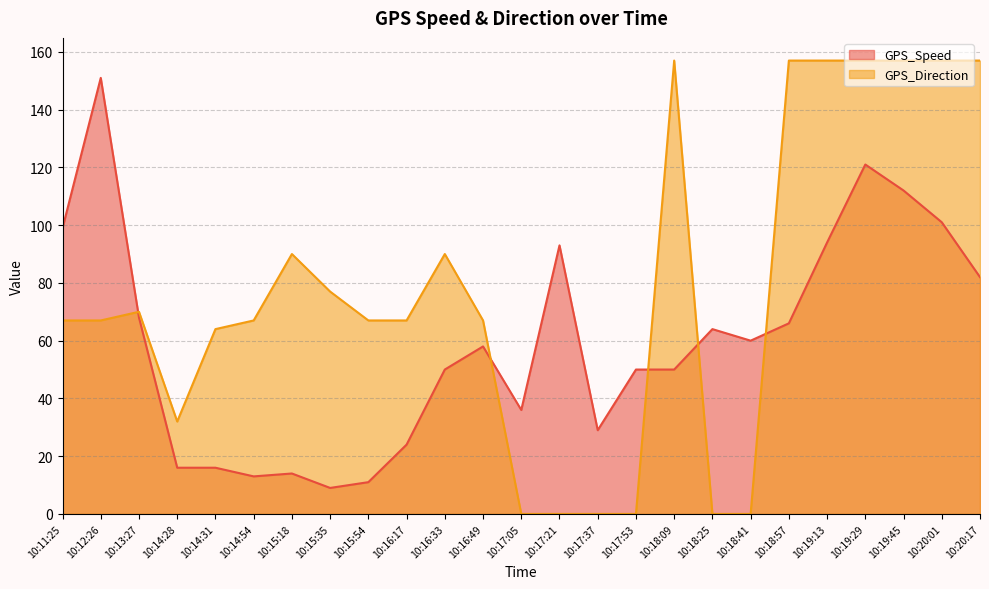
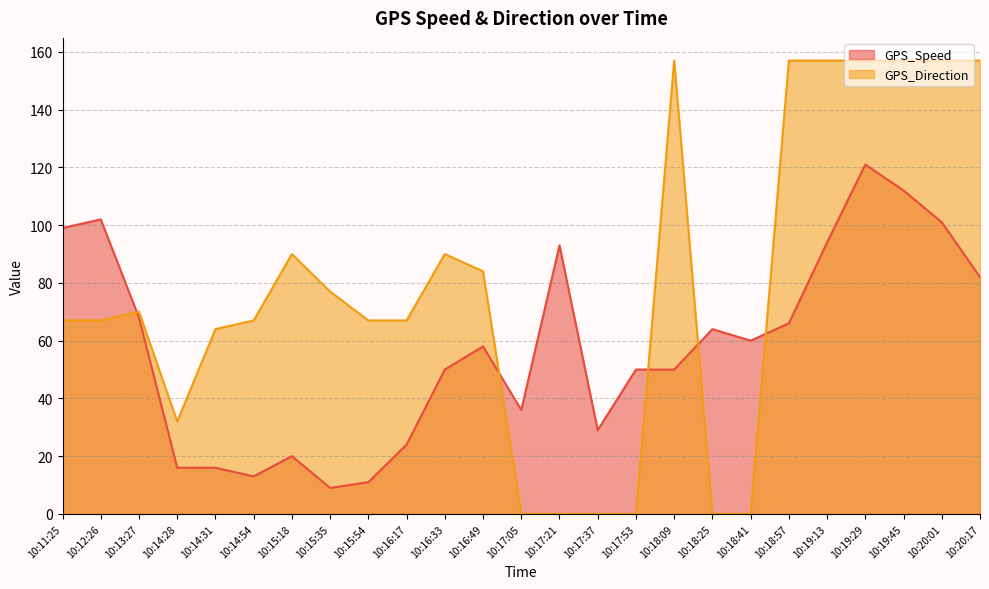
  {
    "GPS_Speed": {
      "10:11:25": 99,
-     "10:12:26": 151,
+     "10:12:26": 102,
      "10:13:27": 68,
      "10:14:28": 16,
      "10:14:31": 16,
      "10:14:54": 13,
-     "10:15:18": 14,
+     "10:15:18": 20,
      "10:15:35": 9,
      "10:15:54": 11,
      "10:16:17": 24,
      "10:16:33": 50,
      "10:16:49": 58,
      "10:17:05": 36,
      "10:17:21": 93,
      "10:17:37": 29,
      "10:17:53": 50,
      "10:18:09": 50,
      "10:18:25": 64,
      "10:18:41": 60,
      "10:18:57": 66,
      "10:19:13": 94,
      "10:19:29": 121,
      "10:19:45": 112,
      "10:20:01": 101,
      "10:20:17": 82
    },
    "GPS_Direction": {
      "10:11:25": 67,
      "10:12:26": 67,
      "10:13:27": 70,
      "10:14:28": 32,
      "10:14:31": 64,
      "10:14:54": 67,
      "10:15:18": 90,
      "10:15:35": 77,
      "10:15:54": 67,
      "10:16:17": 67,
      "10:16:33": 90,
-     "10:16:49": 67,
+     "10:16:49": 84,
      "10:17:05": 0,
      "10:17:21": 0,
      "10:17:37": 0,
      "10:17:53": 0,
      "10:18:09": 157,
      "10:18:25": 0,
      "10:18:41": 0,
      "10:18:57": 157,
      "10:19:13": 157,
      "10:20:17": 157
    }
  }
